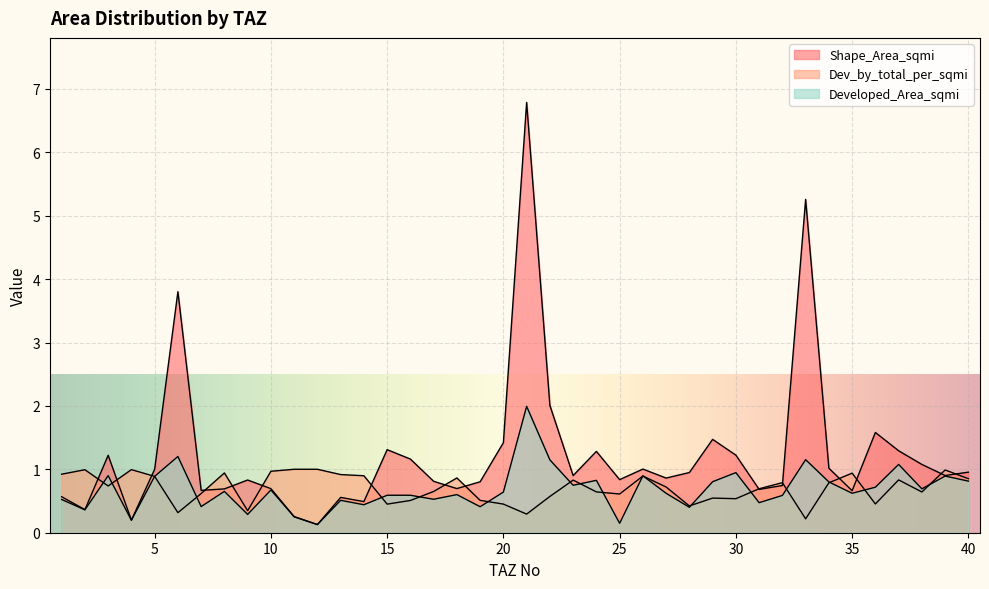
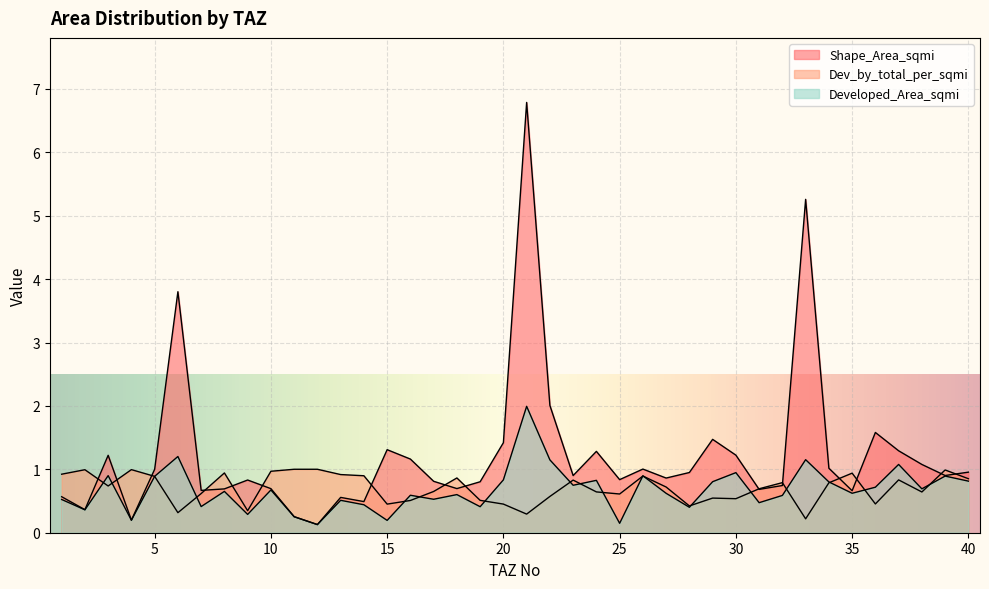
  {
    "Developed_Area_sqmi": {
-     "15": 0.6,
-     "20": 0.6,
+     "15": 0.2,
+     "20": 0.8,
      "25": 0.1,
      "30": 0.9,
      "35": 0.6
    }
  }
